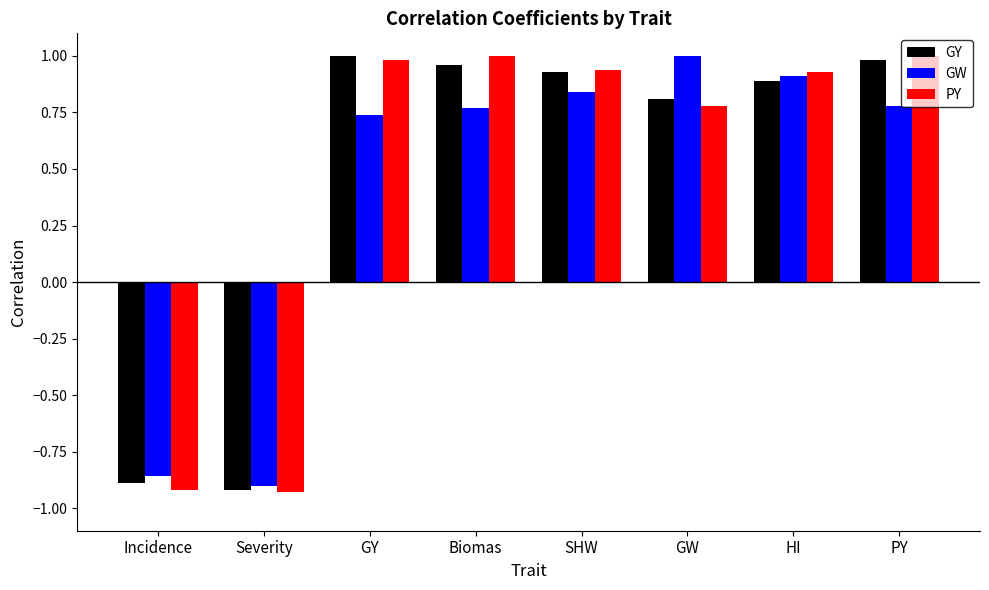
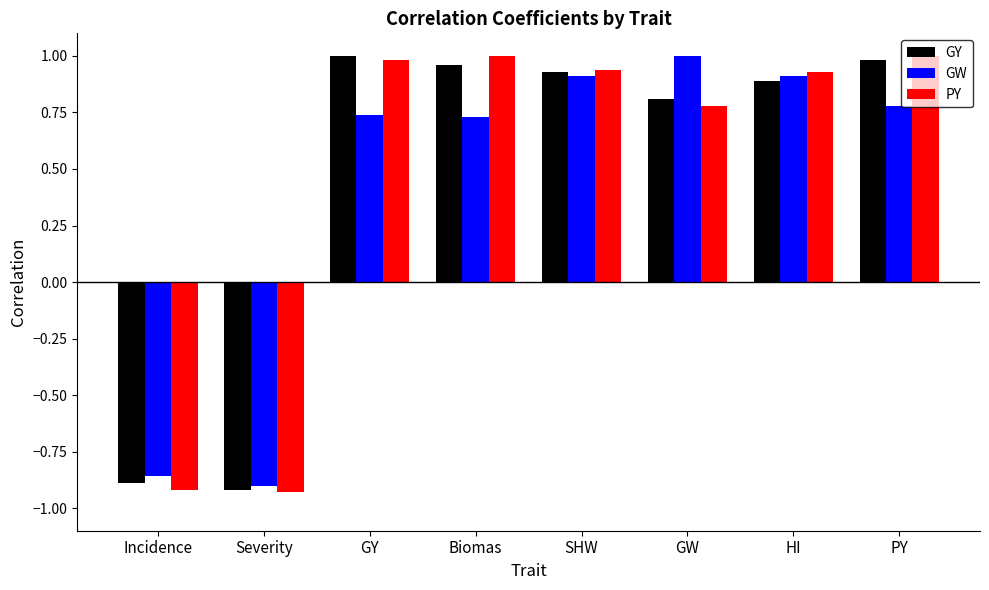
  {
    "GY": {
      "Incidence": -0.89,
      "Severity": -0.92,
      "GY": 1.00,
      "Biomas": 0.96,
      "SHW": 0.93,
      "GW": 0.81,
      "HI": 0.89,
      "PY": 0.98
    },
    "GW": {
      "Incidence": -0.86,
      "Severity": -0.90,
      "GY": 0.74,
-     "Biomas": 0.77,
-     "SHW": 0.84,
+     "Biomas": 0.73,
+     "SHW": 0.91,
      "GW": 1.00,
      "HI": 0.91,
      "PY": 0.78
    },
    "PY": {
      "Incidence": -0.92,
      "Severity": -0.93,
      "GY": 0.98,
      "Biomas": 1.00,
      "SHW": 0.94,
      "GW": 0.78,
      "HI": 0.93
    }
  }
